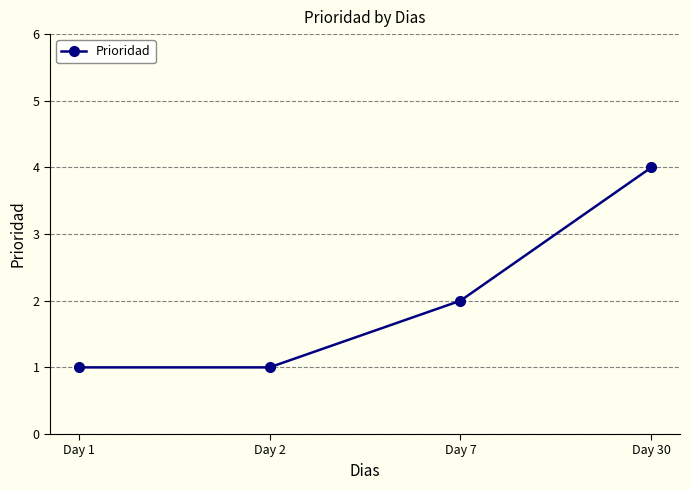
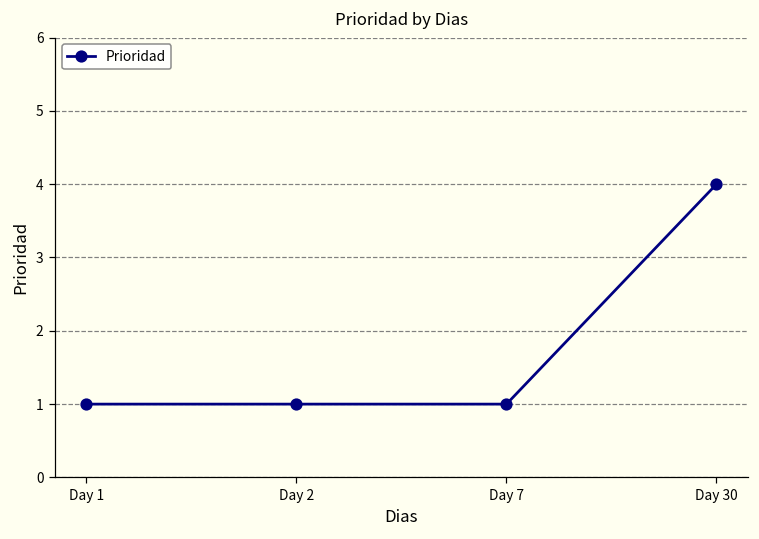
  {
    "Day 1": 1,
    "Day 2": 1,
-   "Day 7": 2,
+   "Day 7": 1,
    "Day 30": 4
  }
